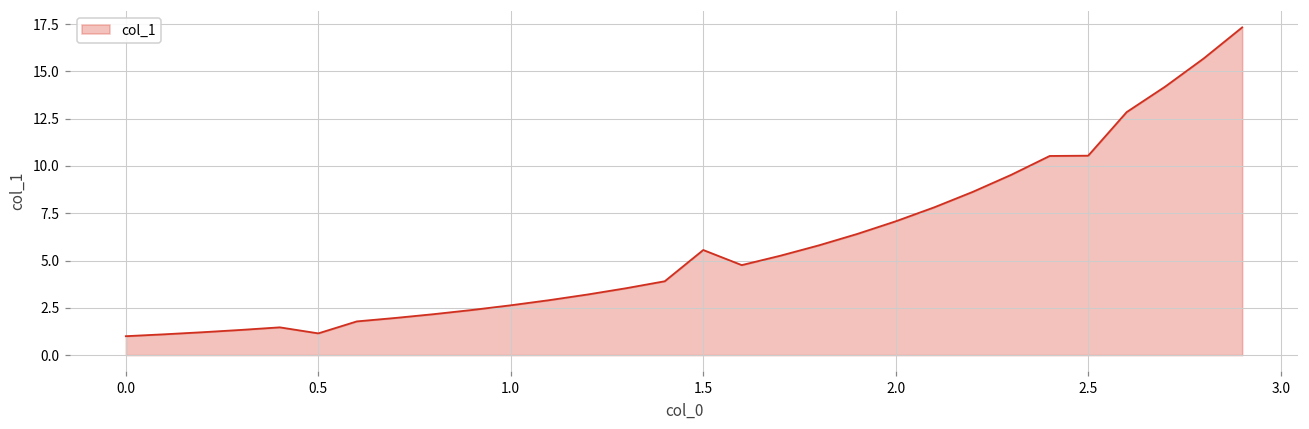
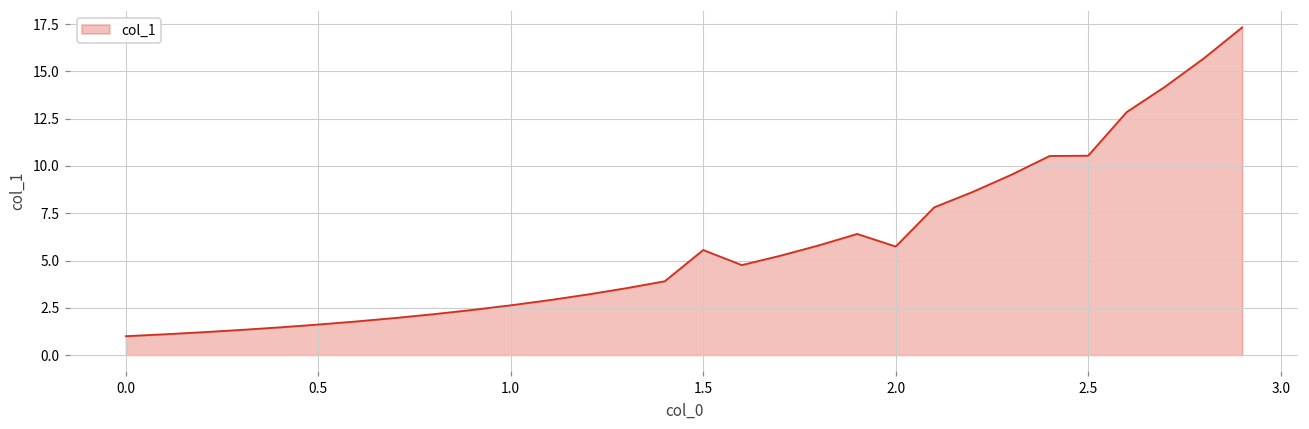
  {
    "0.0": 1.0,
-   "0.5": 1.1,
+   "0.5": 1.6,
    "1.0": 2.6,
    "1.5": 5.6,
-   "2.0": 7.1,
+   "2.0": 5.7,
    "2.5": 10.5
  }
